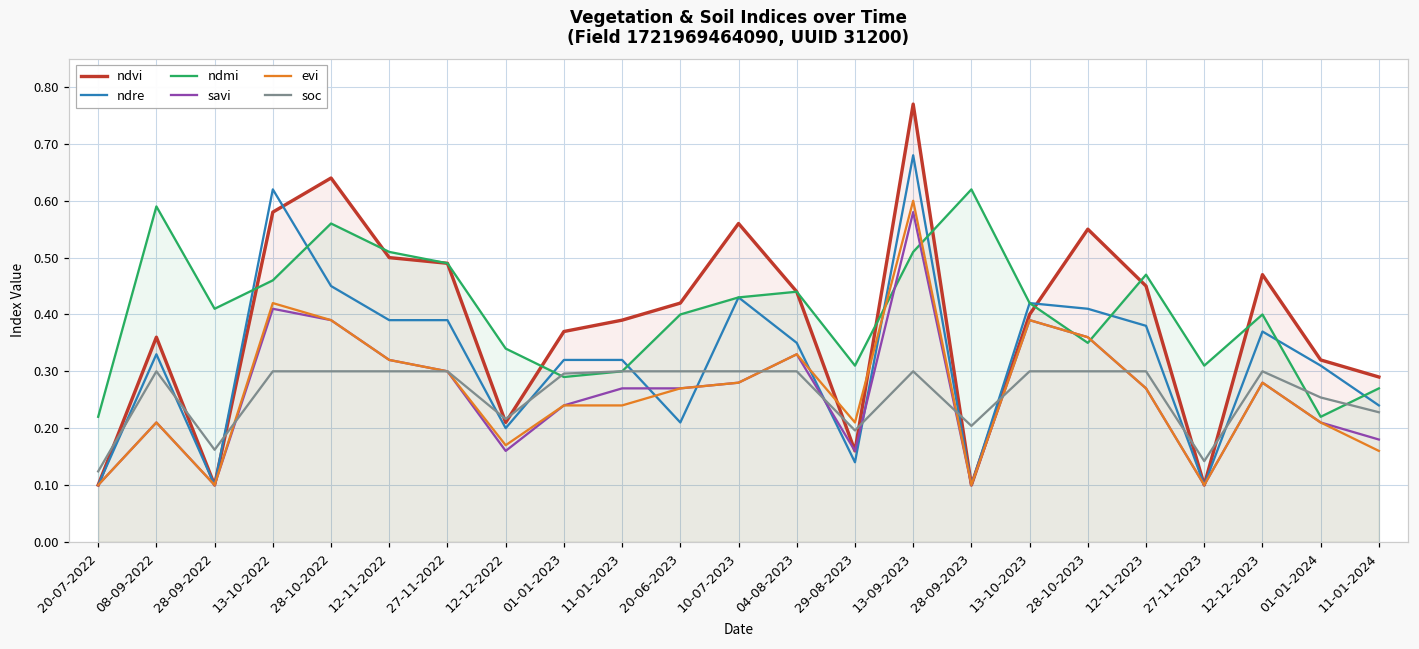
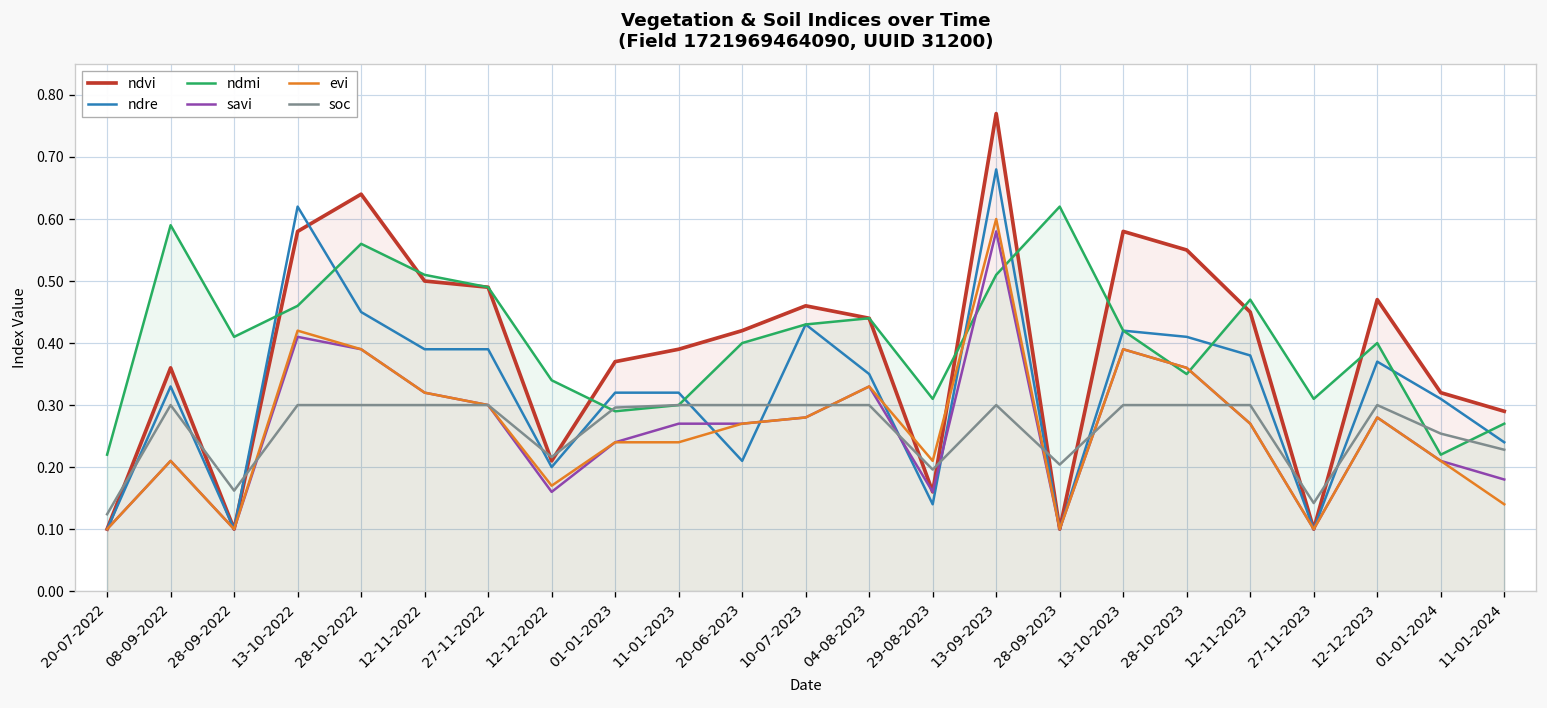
  {
    "ndvi": {
      "08-09-2022": 0.36,
      "13-10-2022": 0.58,
      "28-10-2022": 0.64,
      "12-11-2022": 0.50,
      "12-12-2022": 0.21,
      "01-01-2023": 0.37,
      "11-01-2023": 0.39,
      "20-06-2023": 0.42,
-     "10-07-2023": 0.56,
+     "10-07-2023": 0.46,
      "13-09-2023": 0.77,
-     "13-10-2023": 0.40,
+     "13-10-2023": 0.58,
      "28-10-2023": 0.55,
      "12-11-2023": 0.45,
      "12-12-2023": 0.47,
      "01-01-2024": 0.32,
      "11-01-2024": 0.29
    },
    "ndre": {
      "08-09-2022": 0.33,
      "13-10-2022": 0.62,
      "28-10-2022": 0.45,
      "12-11-2022": 0.39,
      "27-11-2022": 0.39,
      "12-12-2022": 0.20,
      "01-01-2023": 0.32,
      "11-01-2023": 0.32,
      "20-06-2023": 0.21,
      "04-08-2023": 0.35,
      "29-08-2023": 0.14,
      "13-09-2023": 0.68,
      "28-10-2023": 0.41,
      "12-11-2023": 0.38,
      "12-12-2023": 0.37,
      "01-01-2024": 0.31,
      "11-01-2024": 0.24
    },
    "ndmi": {
      "20-07-2022": 0.22,
      "08-09-2022": 0.59,
      "28-09-2022": 0.41,
      "13-10-2022": 0.46,
      "28-10-2022": 0.56,
      "12-11-2022": 0.51,
      "12-12-2022": 0.34,
      "01-01-2023": 0.29,
      "20-06-2023": 0.40,
      "29-08-2023": 0.31,
      "13-09-2023": 0.51,
      "28-09-2023": 0.62,
      "28-10-2023": 0.35,
      "12-11-2023": 0.47,
      "27-11-2023": 0.31,
      "12-12-2023": 0.40,
      "01-01-2024": 0.22,
      "11-01-2024": 0.27
    },
    "savi": {
      "13-10-2022": 0.41,
      "12-12-2022": 0.16,
      "11-01-2023": 0.27,
      "13-09-2023": 0.58,
      "11-01-2024": 0.18
    },
    "evi": {
      "13-10-2022": 0.42,
      "12-12-2022": 0.17,
      "11-01-2023": 0.24,
      "29-08-2023": 0.21,
      "13-09-2023": 0.60,
-     "11-01-2024": 0.16
+     "11-01-2024": 0.14
    },
    "soc": {
      "20-07-2022": 0.12,
      "08-09-2022": 0.30,
      "28-09-2022": 0.16,
      "13-10-2022": 0.30,
      "28-10-2022": 0.30,
      "12-11-2022": 0.30,
      "12-12-2022": 0.22,
      "01-01-2023": 0.30,
      "20-06-2023": 0.30,
      "10-07-2023": 0.30,
      "04-08-2023": 0.30,
      "29-08-2023": 0.20,
      "13-09-2023": 0.30,
      "28-09-2023": 0.20,
      "13-10-2023": 0.30,
      "28-10-2023": 0.30,
      "12-11-2023": 0.30,
      "27-11-2023": 0.14,
      "12-12-2023": 0.30,
      "01-01-2024": 0.25,
      "11-01-2024": 0.23
    }
  }
